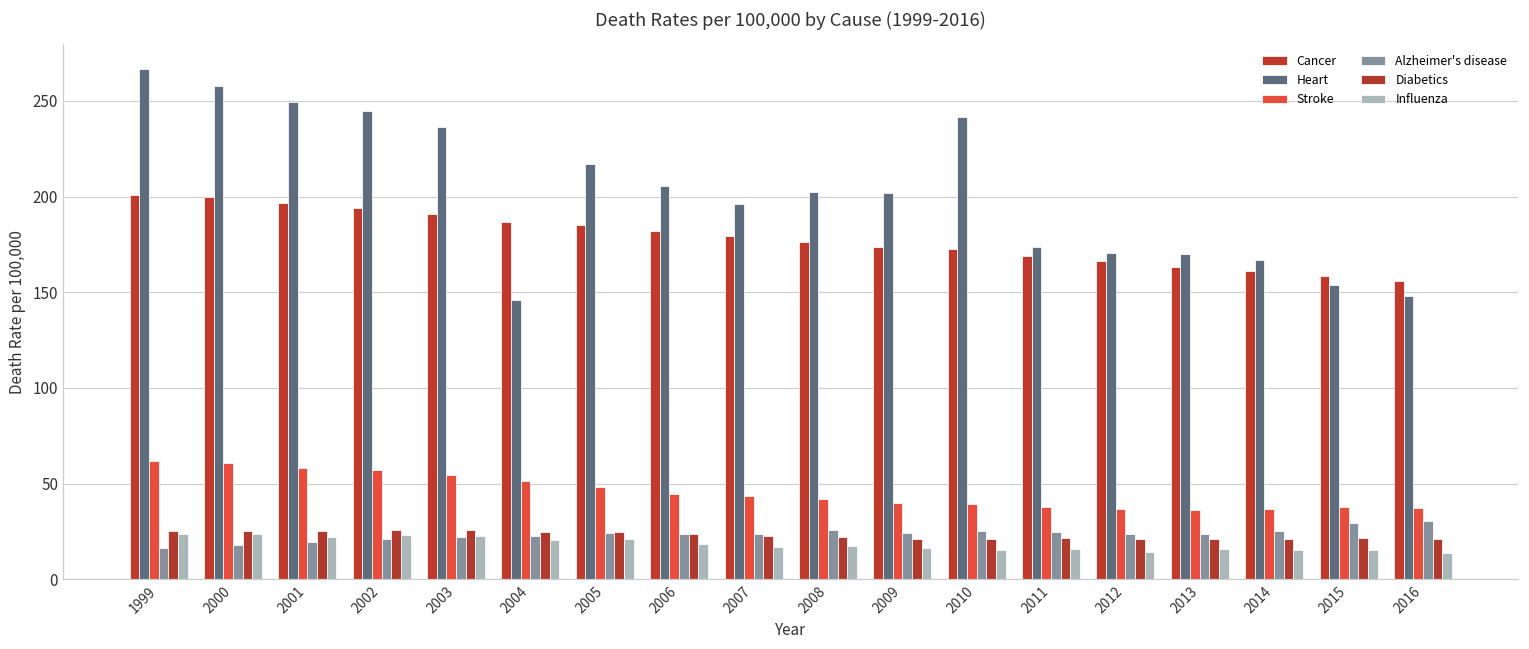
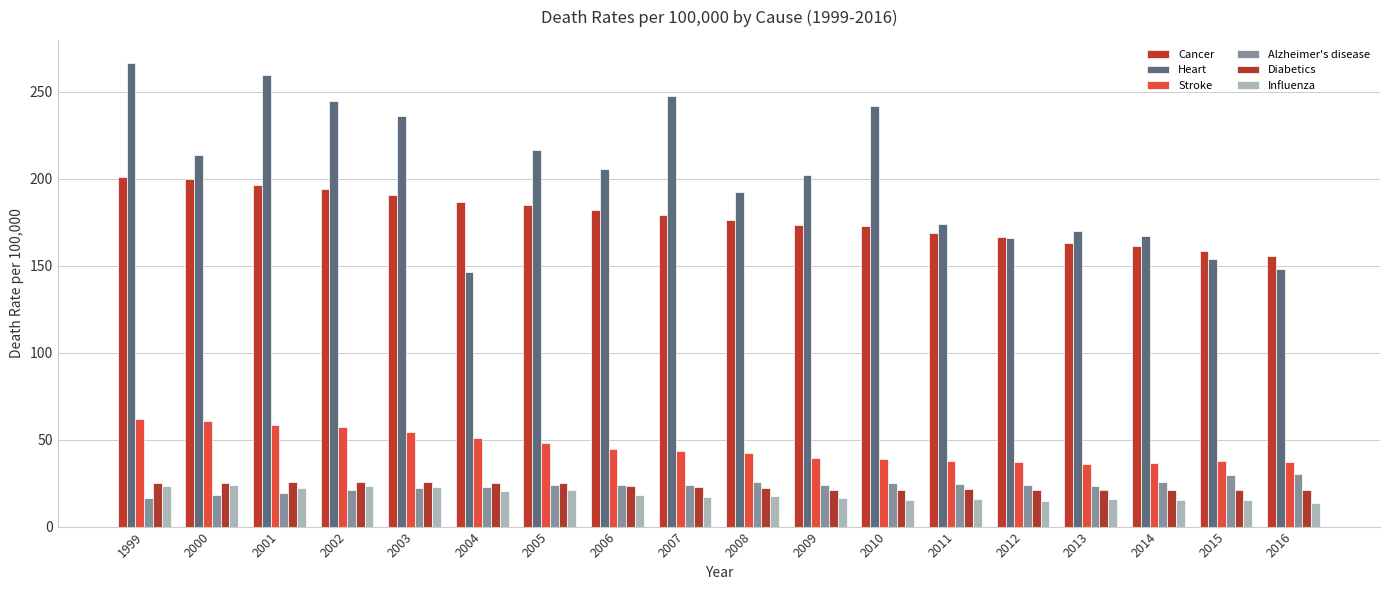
  {
    "Heart": {
      "1999": 267,
-     "2000": 258,
-     "2001": 250,
+     "2000": 214,
+     "2001": 260,
      "2002": 245,
      "2003": 236,
      "2004": 146,
      "2005": 217,
      "2006": 206,
-     "2007": 196,
-     "2008": 202,
+     "2007": 248,
+     "2008": 192,
      "2009": 202,
      "2010": 242,
      "2011": 174,
-     "2012": 171,
+     "2012": 166,
      "2013": 170,
      "2014": 167,
      "2015": 154,
      "2016": 148
    }
  }
